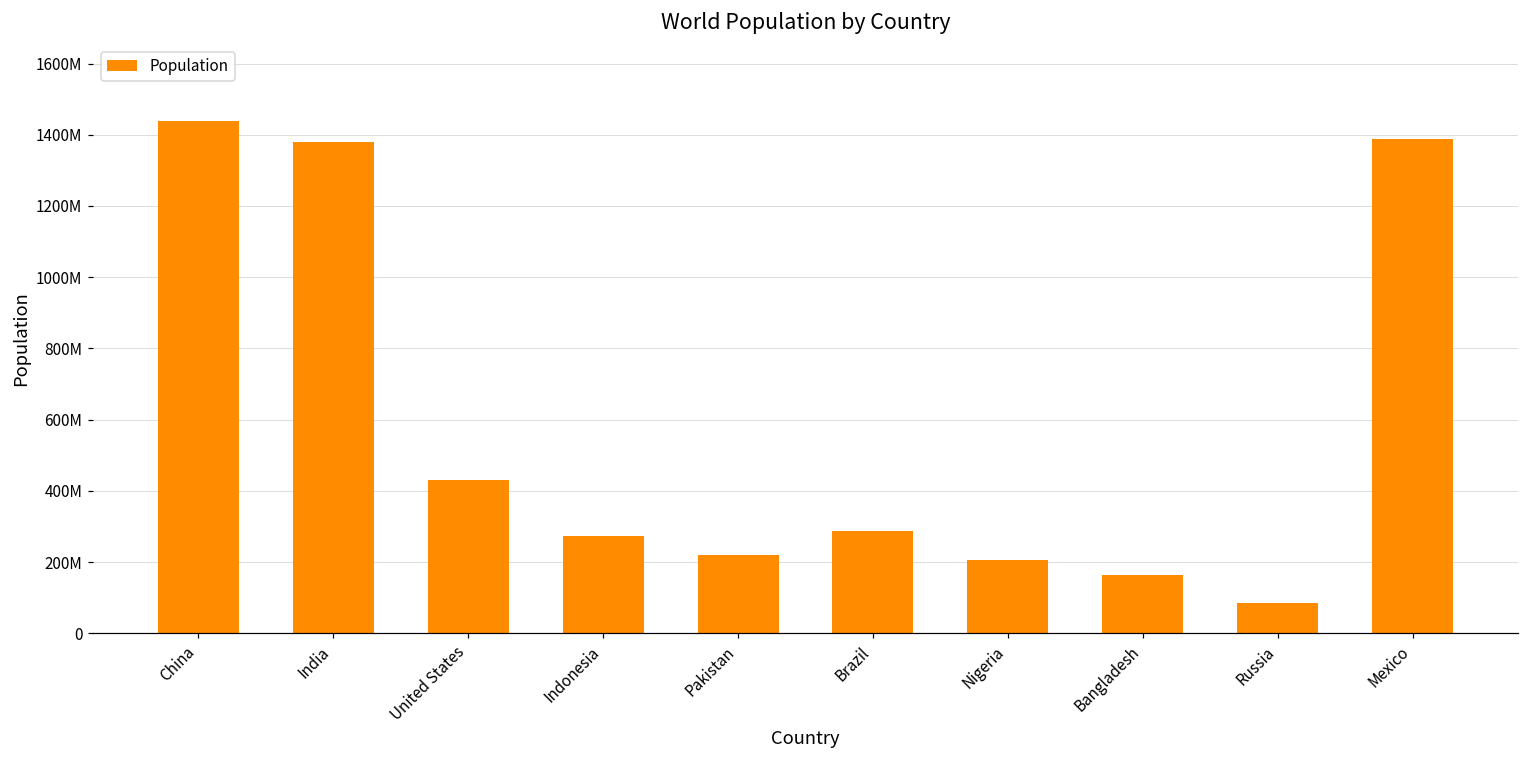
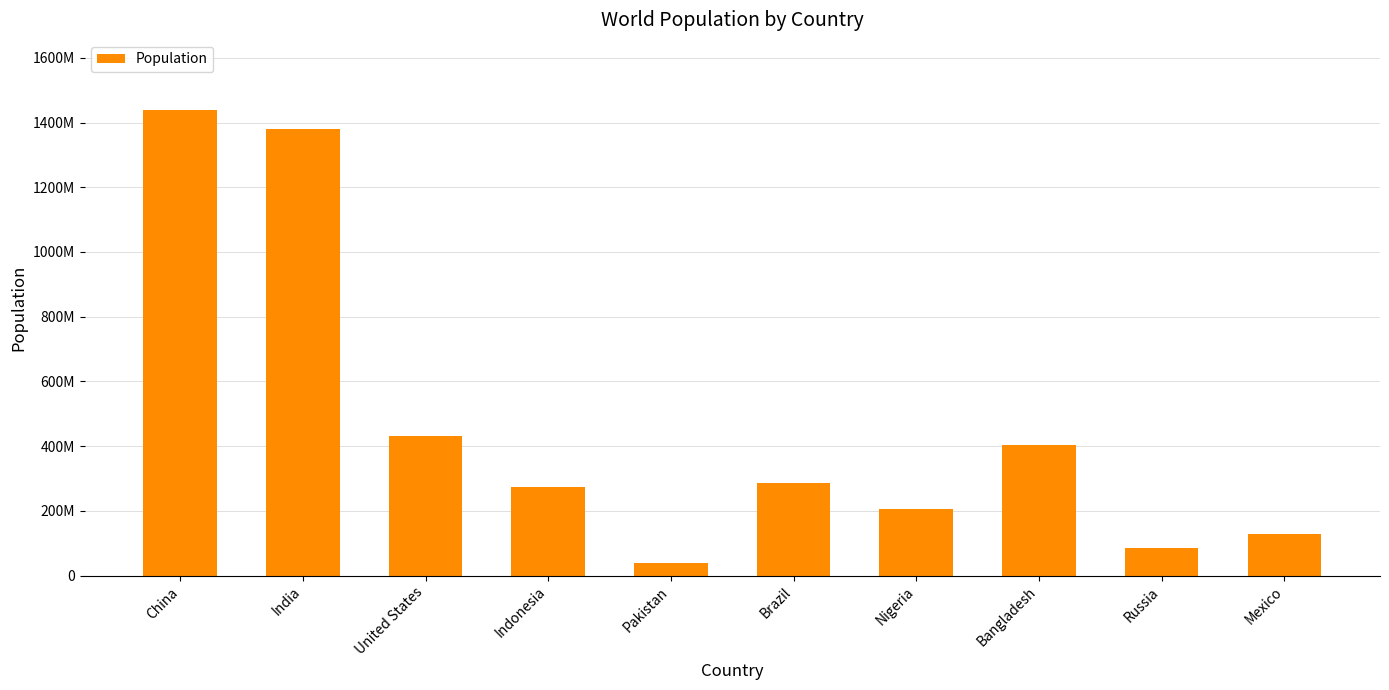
  {
    "China": 1440000000,
    "India": 1380000000,
    "United States": 430000000,
    "Indonesia": 270000000,
-   "Pakistan": 220000000,
+   "Pakistan": 40000000,
    "Brazil": 290000000,
    "Nigeria": 210000000,
-   "Bangladesh": 160000000,
+   "Bangladesh": 400000000,
    "Russia": 90000000,
-   "Mexico": 1390000000
+   "Mexico": 130000000
  }
